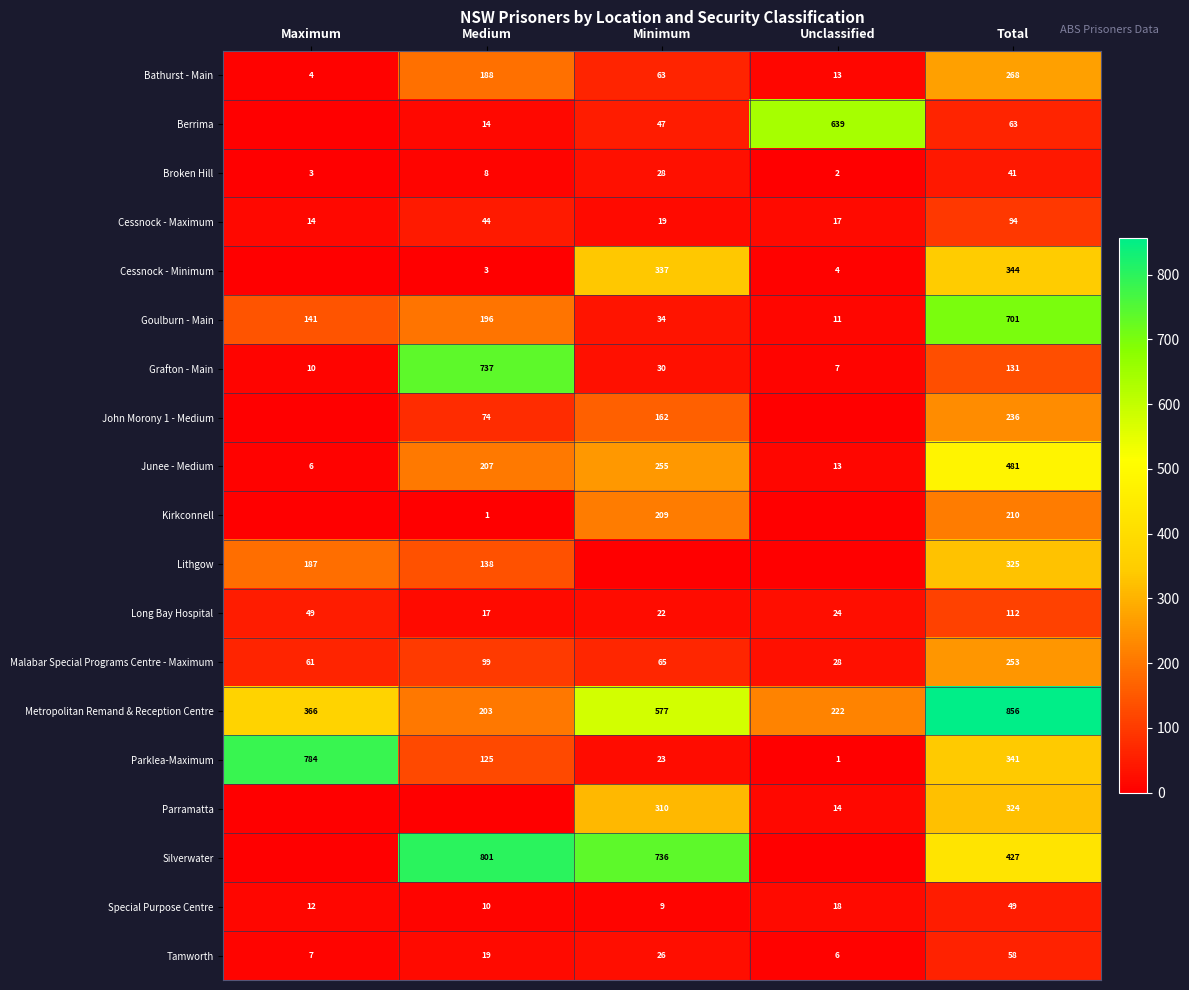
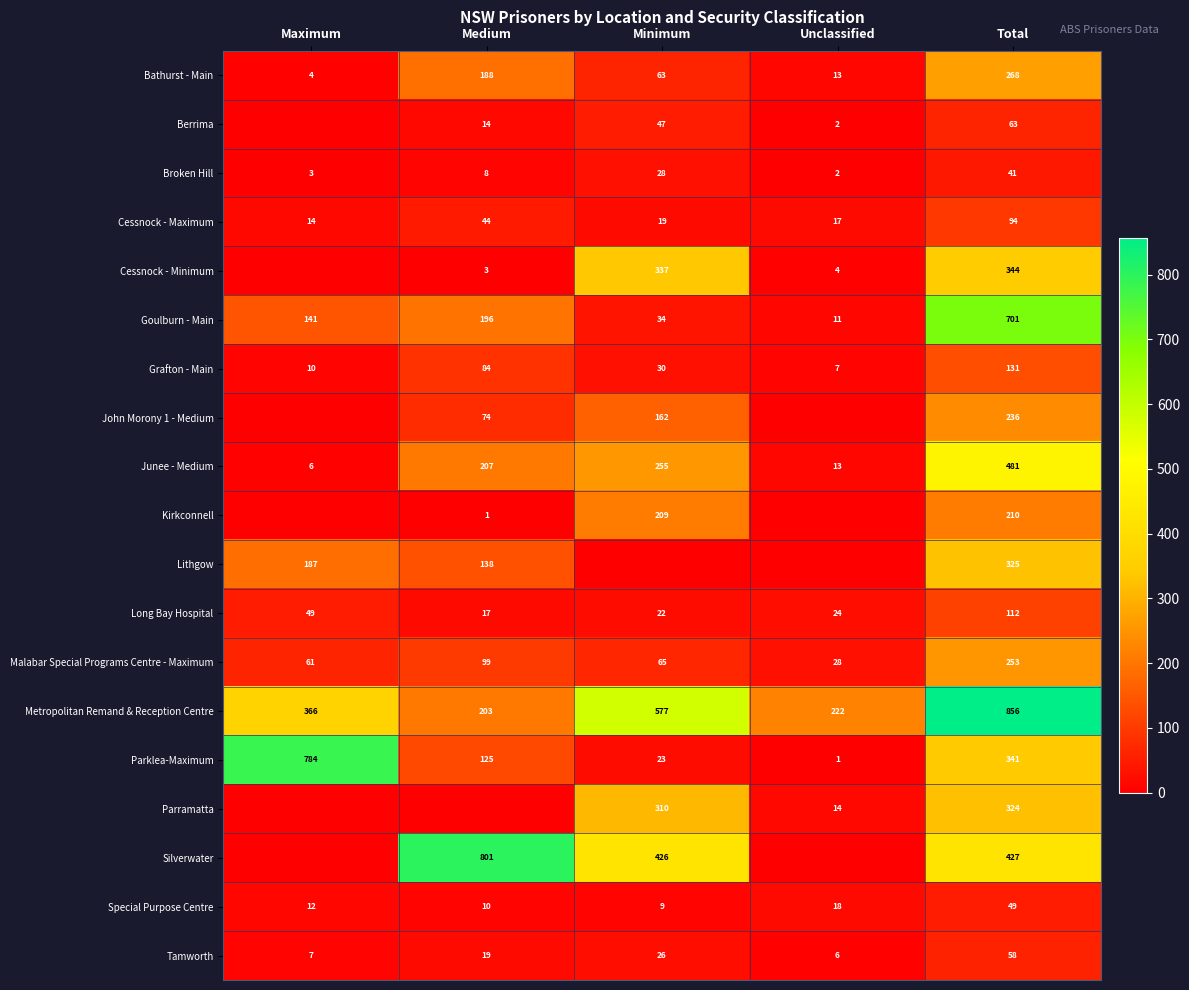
  {
    "Bathurst - Main": {
      "Maximum": 4,
      "Medium": 188,
      "Minimum": 63,
      "Unclassified": 13,
      "Total": 268
    },
    "Berrima": {
      "Medium": 14,
      "Minimum": 47,
-     "Unclassified": 639,
+     "Unclassified": 2,
      "Total": 63
    },
    "Broken Hill": {
      "Maximum": 3,
      "Medium": 8,
      "Minimum": 28,
      "Unclassified": 2,
      "Total": 41
    },
    "Cessnock - Maximum": {
      "Maximum": 14,
      "Medium": 44,
      "Minimum": 19,
      "Unclassified": 17,
      "Total": 94
    },
    "Cessnock - Minimum": {
      "Medium": 3,
      "Minimum": 337,
      "Unclassified": 4,
      "Total": 344
    },
    "Goulburn - Main": {
      "Maximum": 141,
      "Medium": 196,
      "Minimum": 34,
      "Unclassified": 11,
      "Total": 701
    },
    "Grafton - Main": {
      "Maximum": 10,
-     "Medium": 737,
+     "Medium": 84,
      "Minimum": 30,
      "Unclassified": 7,
      "Total": 131
    },
    "John Morony 1 - Medium": {
      "Medium": 74,
      "Minimum": 162,
      "Total": 236
    },
    "Junee - Medium": {
      "Maximum": 6,
      "Medium": 207,
      "Minimum": 255,
      "Unclassified": 13,
      "Total": 481
    },
    "Kirkconnell": {
      "Medium": 1,
      "Minimum": 209,
      "Total": 210
    },
    "Lithgow": {
      "Maximum": 187,
      "Medium": 138,
      "Total": 325
    },
    "Long Bay Hospital": {
      "Maximum": 49,
      "Medium": 17,
      "Minimum": 22,
      "Unclassified": 24,
      "Total": 112
    },
    "Malabar Special Programs Centre - Maximum": {
      "Maximum": 61,
      "Medium": 99,
      "Minimum": 65,
      "Unclassified": 28,
      "Total": 253
    },
    "Metropolitan Remand & Reception Centre": {
      "Maximum": 366,
      "Medium": 203,
      "Minimum": 577,
      "Unclassified": 222,
      "Total": 856
    },
    "Parklea-Maximum": {
      "Maximum": 784,
      "Medium": 125,
      "Minimum": 23,
      "Unclassified": 1,
      "Total": 341
    },
    "Parramatta": {
      "Minimum": 310,
      "Unclassified": 14,
      "Total": 324
    },
    "Silverwater": {
      "Medium": 801,
-     "Minimum": 736,
+     "Minimum": 426,
      "Total": 427
    },
    "Special Purpose Centre": {
      "Maximum": 12,
      "Medium": 10,
      "Minimum": 9,
      "Unclassified": 18,
      "Total": 49
    },
    "Tamworth": {
      "Maximum": 7,
      "Medium": 19,
      "Minimum": 26,
      "Unclassified": 6,
      "Total": 58
    }
  }
